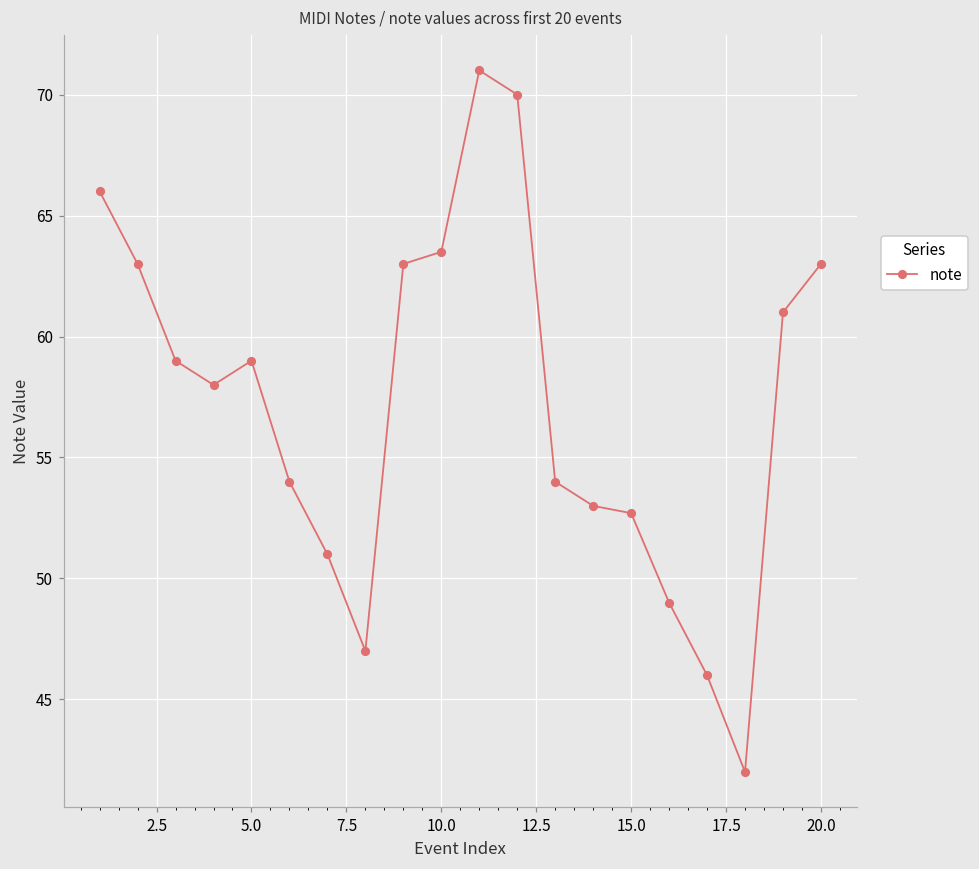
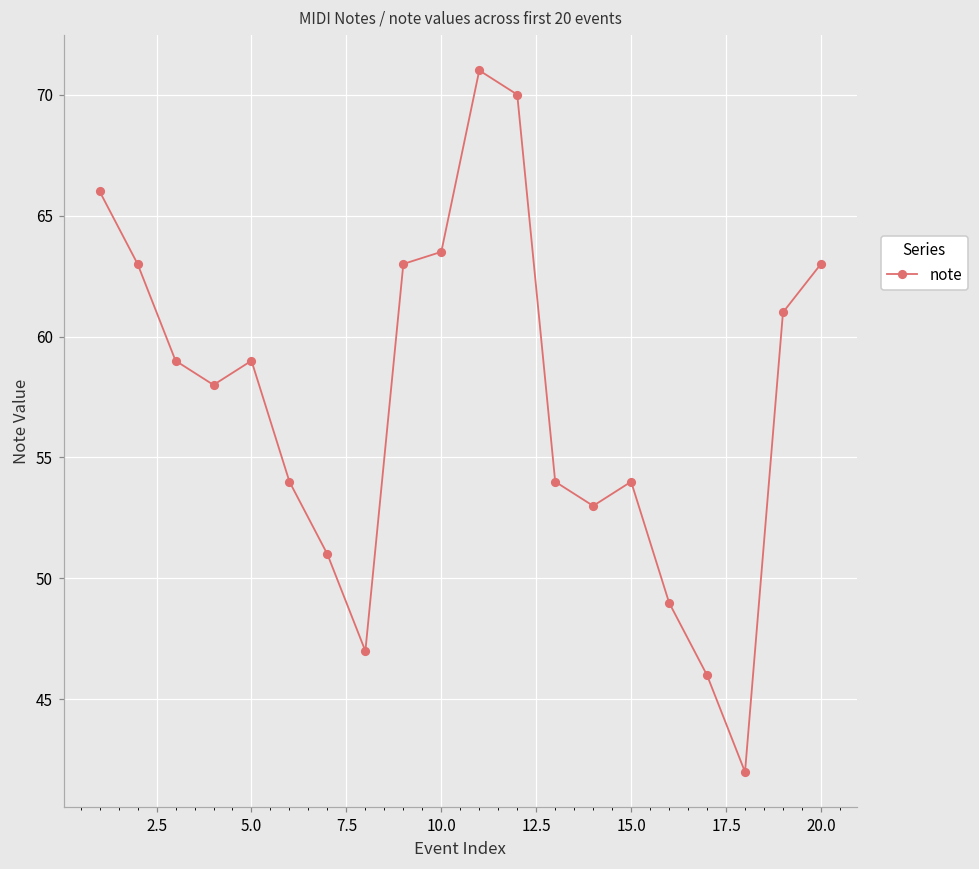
  {
    "5.0": 59.0,
    "10.0": 63.5,
-   "15.0": 52.7,
+   "15.0": 54.0,
    "20.0": 63.0
  }
